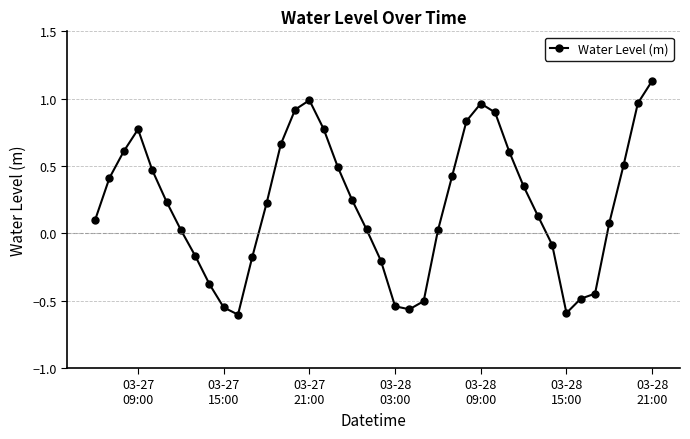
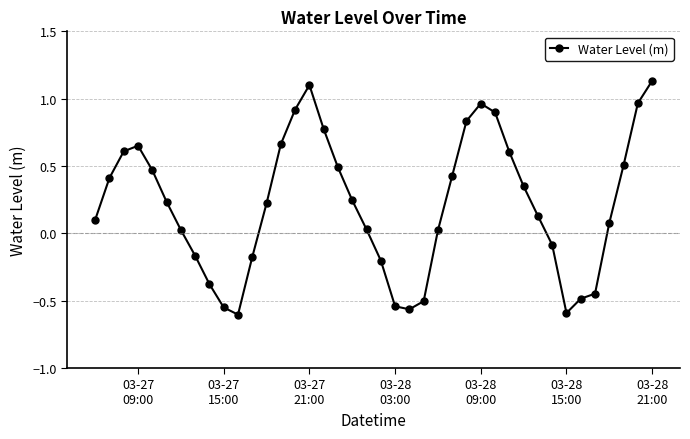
  {
-   "03-27 09:00": 0.77,
+   "03-27 09:00": 0.65,
    "03-27 15:00": -0.55,
-   "03-27 21:00": 0.99,
+   "03-27 21:00": 1.10,
    "03-28 03:00": -0.54,
    "03-28 09:00": 0.96,
    "03-28 15:00": -0.59,
    "03-28 21:00": 1.13
  }
